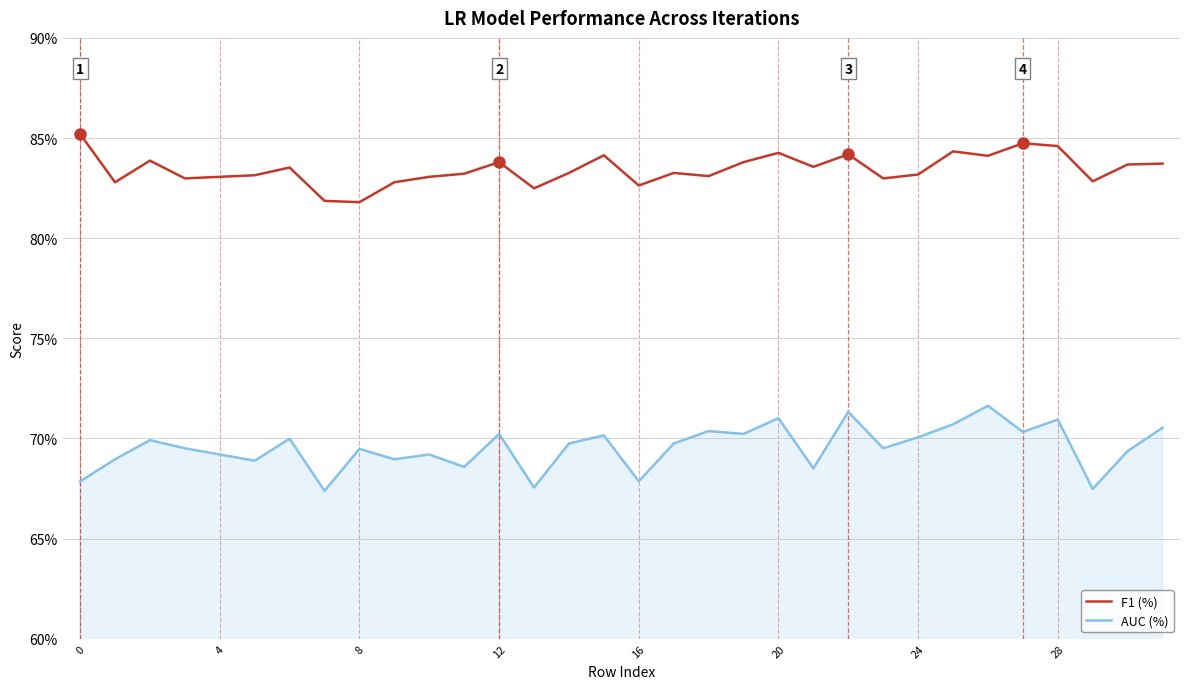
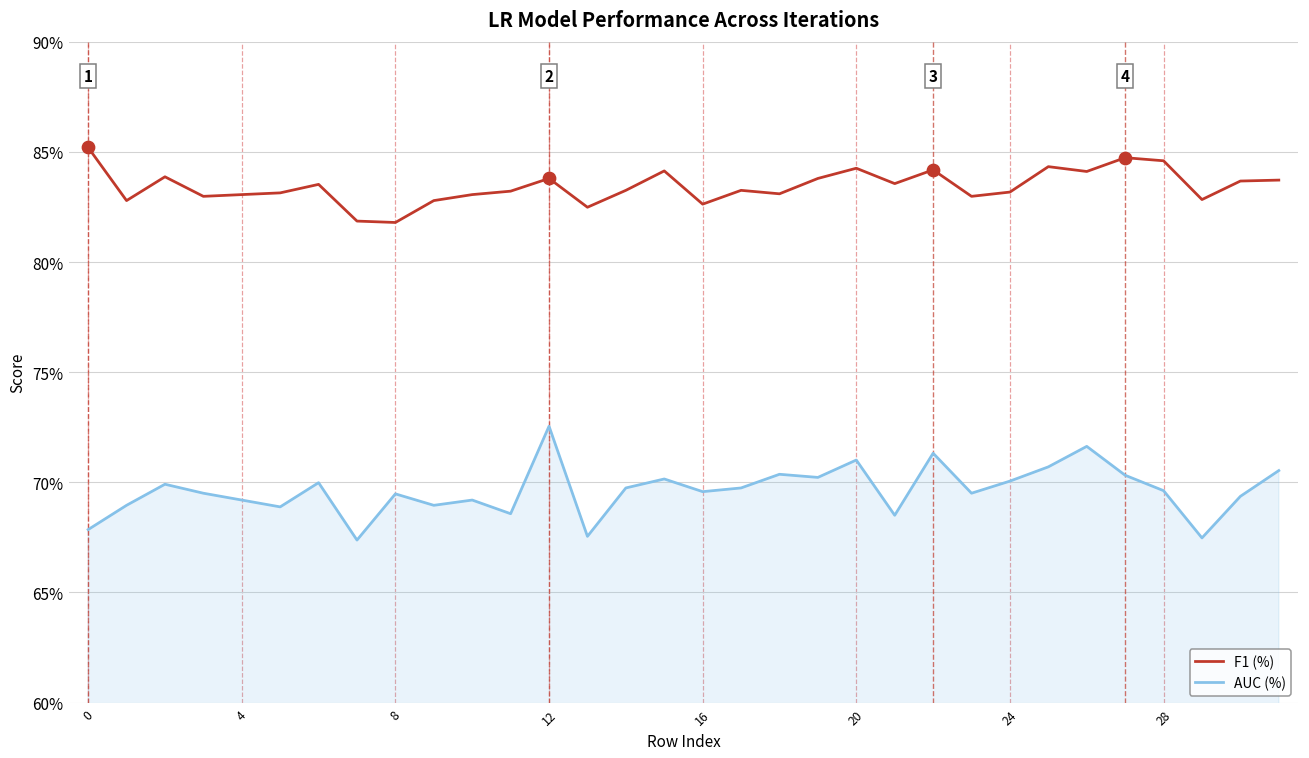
  {
    "AUC (%)": {
      "0": "67.9%",
      "4": "69.2%",
      "8": "69.5%",
-     "12": "70.2%",
-     "16": "67.9%",
+     "12": "72.5%",
+     "16": "69.6%",
      "20": "71.0%",
      "24": "70.1%",
-     "28": "70.9%"
+     "28": "69.6%"
    }
  }
